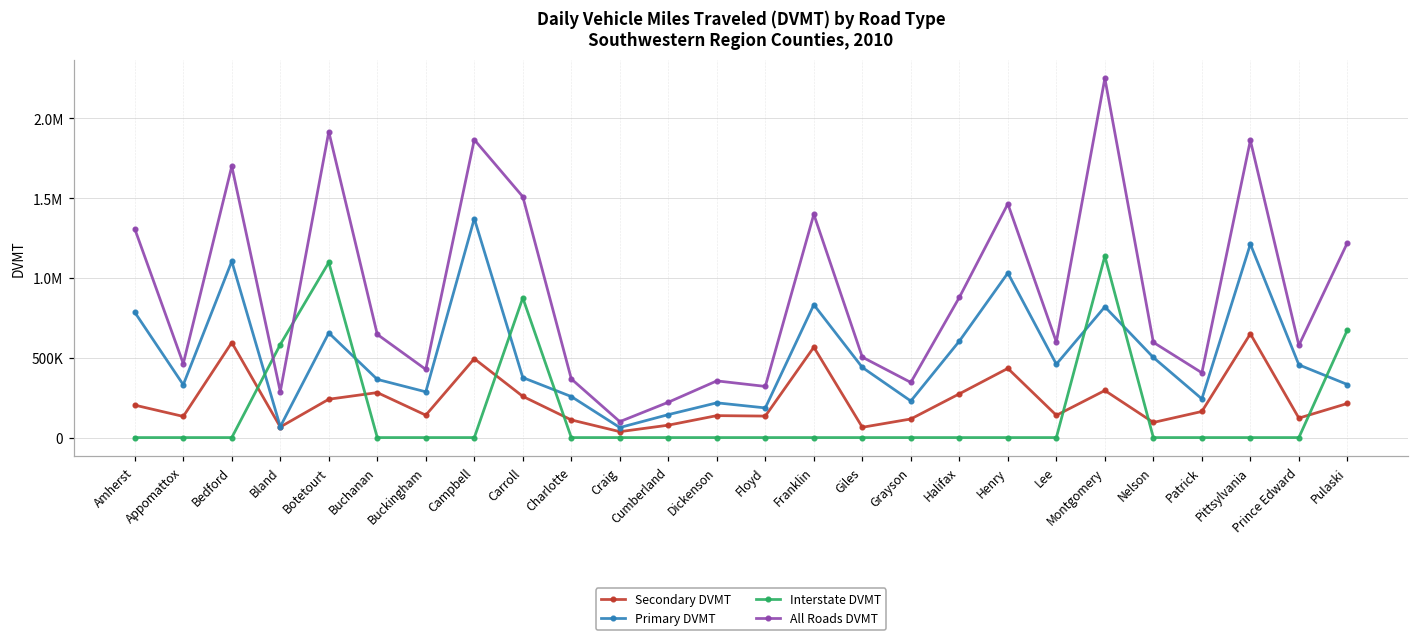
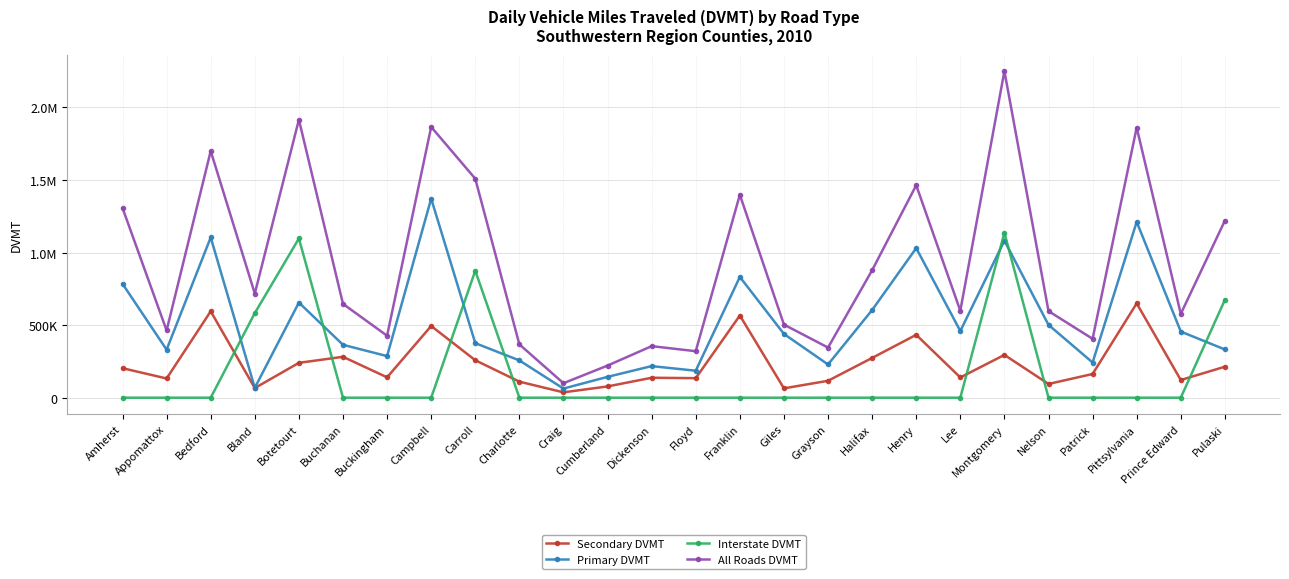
  {
    "Secondary DVMT": {
      "Amherst": 200000,
      "Appomattox": 130000,
      "Bedford": 600000,
      "Botetourt": 240000,
      "Buchanan": 280000,
      "Buckingham": 140000,
      "Campbell": 490000,
      "Carroll": 260000,
      "Charlotte": 110000,
      "Craig": 40000,
      "Cumberland": 80000,
      "Dickenson": 140000,
      "Floyd": 130000,
      "Franklin": 570000,
      "Giles": 60000,
      "Grayson": 120000,
      "Halifax": 270000,
      "Henry": 430000,
      "Lee": 140000,
      "Montgomery": 290000,
      "Nelson": 90000,
      "Patrick": 160000,
      "Pittsylvania": 650000,
      "Prince Edward": 120000,
      "Pulaski": 210000
    },
    "Primary DVMT": {
      "Amherst": 780000,
      "Appomattox": 330000,
      "Bedford": 1100000,
      "Botetourt": 660000,
      "Buchanan": 360000,
      "Buckingham": 290000,
      "Campbell": 1370000,
      "Carroll": 380000,
      "Charlotte": 260000,
      "Craig": 60000,
      "Cumberland": 140000,
      "Dickenson": 220000,
      "Floyd": 190000,
      "Franklin": 830000,
      "Giles": 440000,
      "Grayson": 230000,
      "Halifax": 600000,
      "Henry": 1030000,
      "Lee": 460000,
-     "Montgomery": 820000,
+     "Montgomery": 1080000,
      "Nelson": 500000,
      "Patrick": 240000,
      "Pittsylvania": 1210000,
      "Prince Edward": 460000,
      "Pulaski": 330000
    },
    "Interstate DVMT": {
      "Amherst": 0,
      "Appomattox": 0,
      "Bedford": 0,
      "Bland": 580000,
      "Botetourt": 1100000,
      "Buchanan": 0,
      "Buckingham": 0,
      "Campbell": 0,
      "Carroll": 880000,
      "Charlotte": 0,
      "Craig": 0,
      "Cumberland": 0,
      "Dickenson": 0,
      "Floyd": 0,
      "Franklin": 0,
      "Giles": 0,
      "Grayson": 0,
      "Halifax": 0,
      "Henry": 0,
      "Lee": 0,
      "Montgomery": 1140000,
      "Nelson": 0,
      "Patrick": 0,
      "Pittsylvania": 0,
      "Prince Edward": 0,
      "Pulaski": 670000
    },
    "All Roads DVMT": {
      "Amherst": 1310000,
      "Appomattox": 460000,
      "Bedford": 1700000,
-     "Bland": 290000,
+     "Bland": 720000,
      "Botetourt": 1920000,
      "Buchanan": 650000,
      "Buckingham": 430000,
      "Campbell": 1870000,
      "Carroll": 1510000,
      "Charlotte": 370000,
      "Craig": 100000,
      "Cumberland": 220000,
      "Dickenson": 360000,
      "Floyd": 320000,
      "Franklin": 1400000,
      "Giles": 500000,
      "Grayson": 350000,
      "Halifax": 880000,
      "Henry": 1460000,
      "Lee": 600000,
      "Montgomery": 2250000,
      "Nelson": 600000,
      "Patrick": 410000,
      "Pittsylvania": 1860000,
      "Prince Edward": 580000,
      "Pulaski": 1220000
    }
  }
